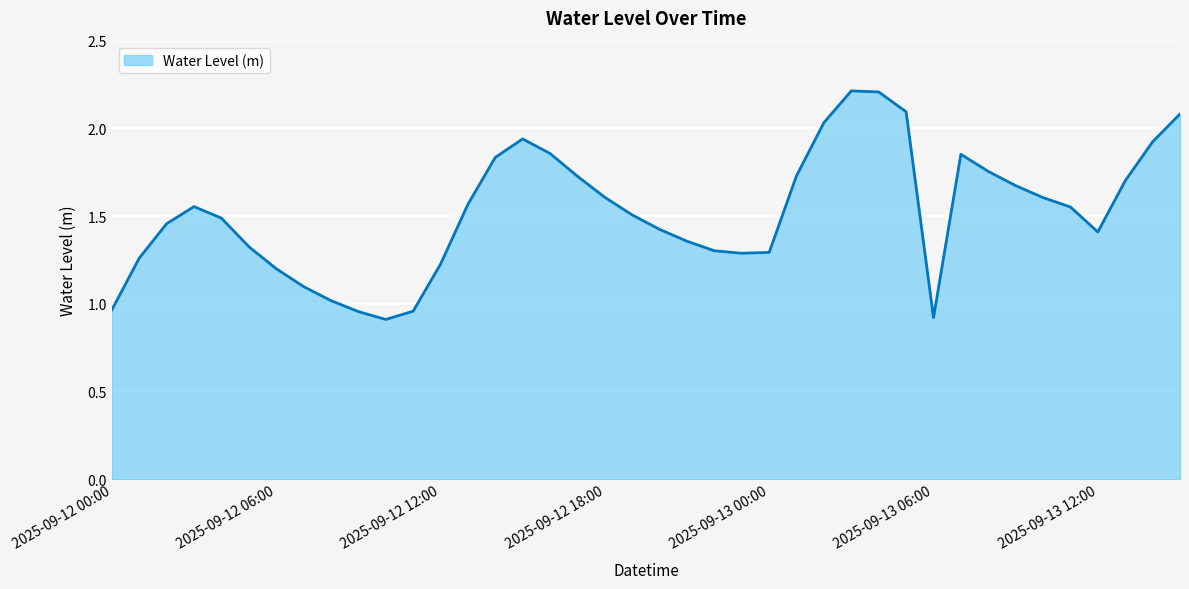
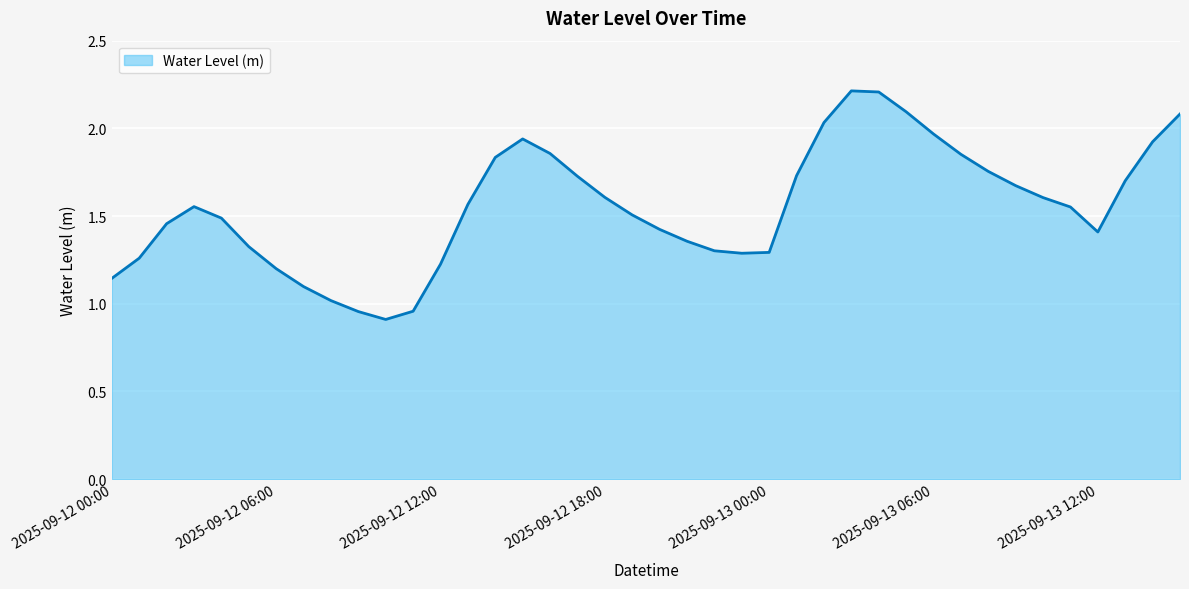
  {
-   "2025-09-12 00:00": 0.97,
+   "2025-09-12 00:00": 1.14,
    "2025-09-12 06:00": 1.20,
    "2025-09-12 12:00": 1.23,
    "2025-09-12 18:00": 1.61,
    "2025-09-13 00:00": 1.29,
-   "2025-09-13 06:00": 0.92,
+   "2025-09-13 06:00": 1.97,
    "2025-09-13 12:00": 1.41
  }
